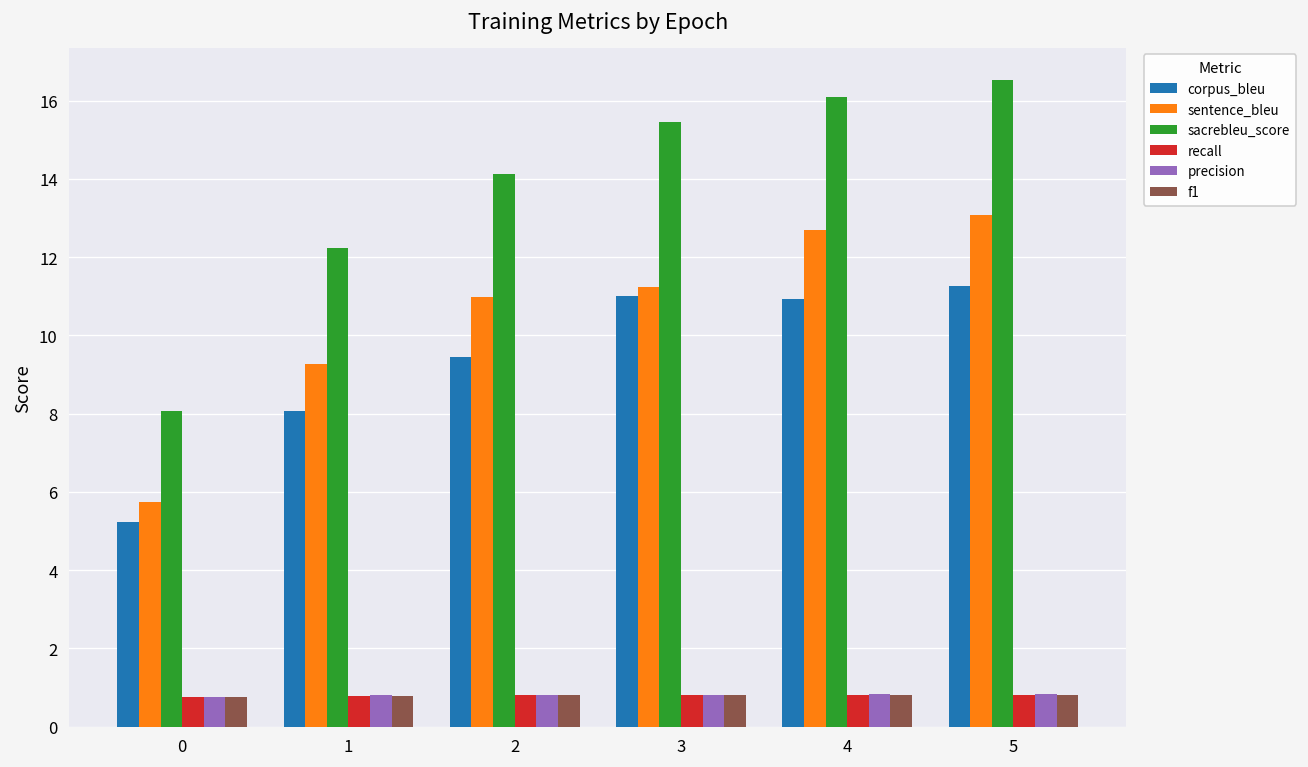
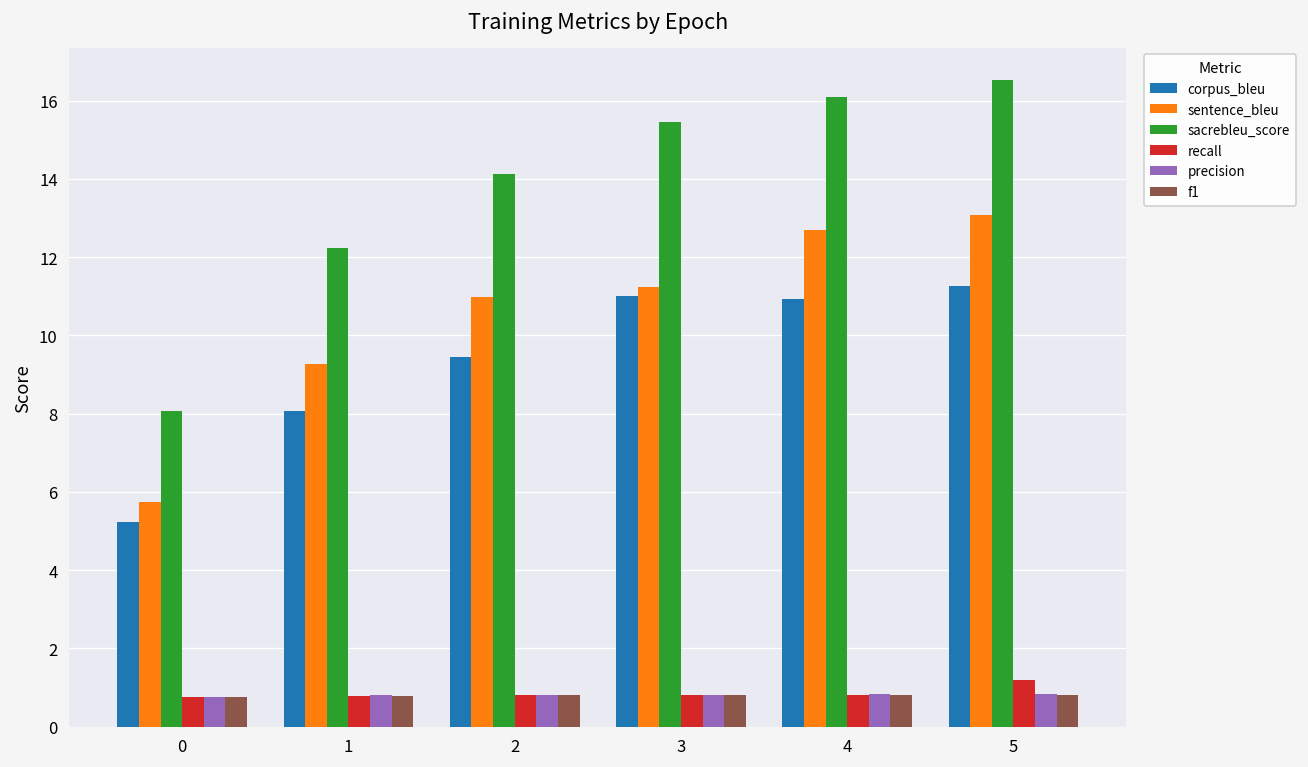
  {
    "corpus_bleu": {
      "0": 5.2,
      "1": 8.1,
      "2": 9.4,
      "3": 11.0,
      "4": 10.9,
      "5": 11.3
    },
    "sentence_bleu": {
      "0": 5.7,
      "1": 9.3,
      "2": 11.0,
      "3": 11.2,
      "4": 12.7,
      "5": 13.1
    },
    "sacrebleu_score": {
      "0": 8.1,
      "1": 12.2,
      "2": 14.1,
      "3": 15.4,
      "4": 16.1,
      "5": 16.5
    },
    "recall": {
      "0": 0.7,
      "1": 0.8,
      "2": 0.8,
      "3": 0.8,
      "4": 0.8,
-     "5": 0.8
+     "5": 1.2
    },
    "precision": {
      "0": 0.8,
      "1": 0.8,
      "2": 0.8,
      "3": 0.8,
      "4": 0.8,
      "5": 0.8
    },
    "f1": {
      "0": 0.8,
      "1": 0.8,
      "2": 0.8,
      "3": 0.8,
      "4": 0.8,
      "5": 0.8
    }
  }
